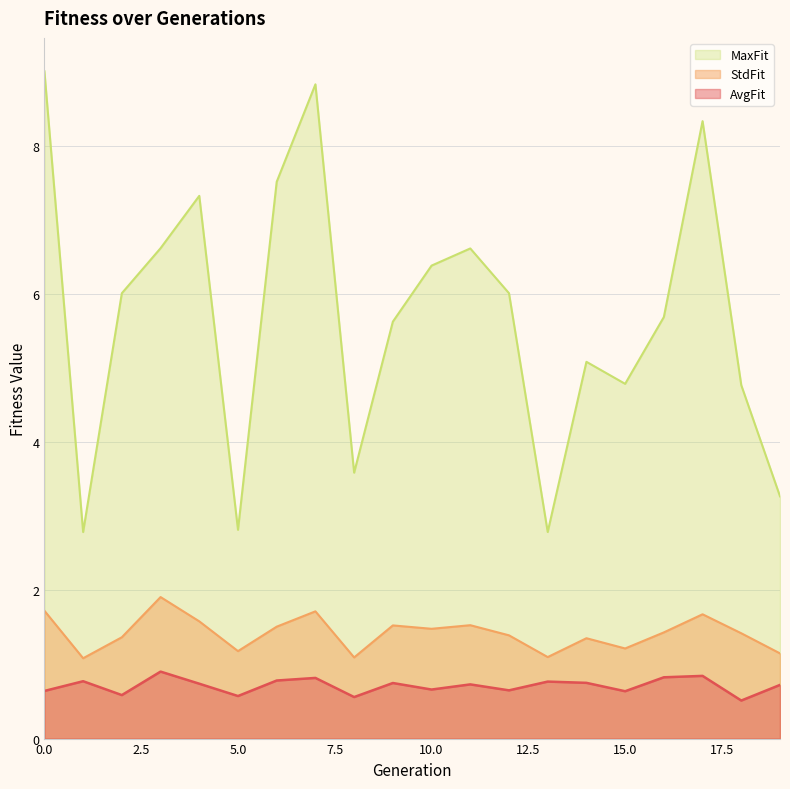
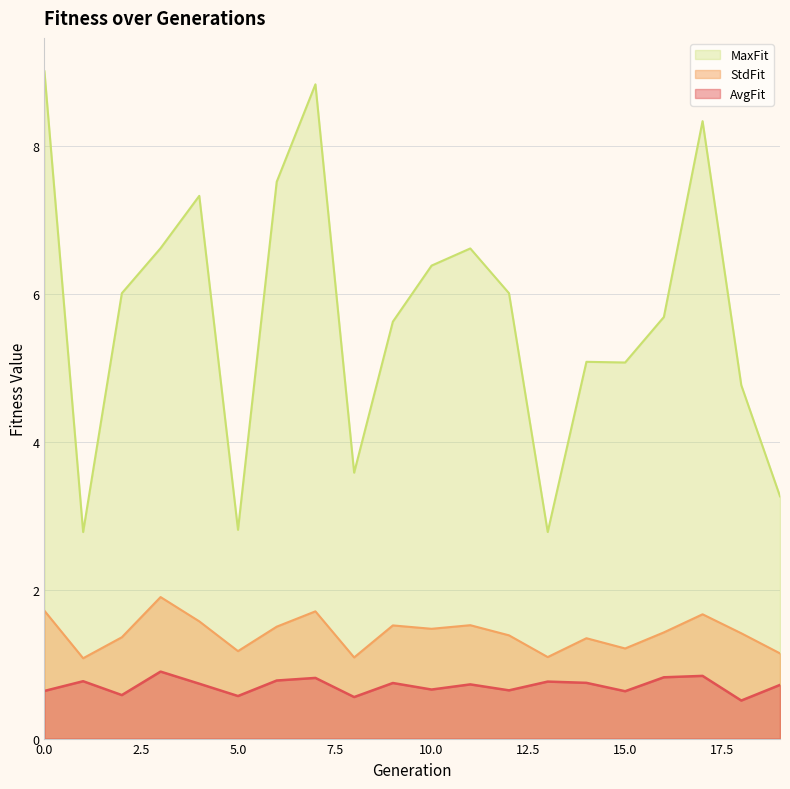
  {
    "MaxFit": {
      "0.0": 9.0,
      "5.0": 2.8,
      "10.0": 6.4,
-     "15.0": 4.8
+     "15.0": 5.1
    }
  }
